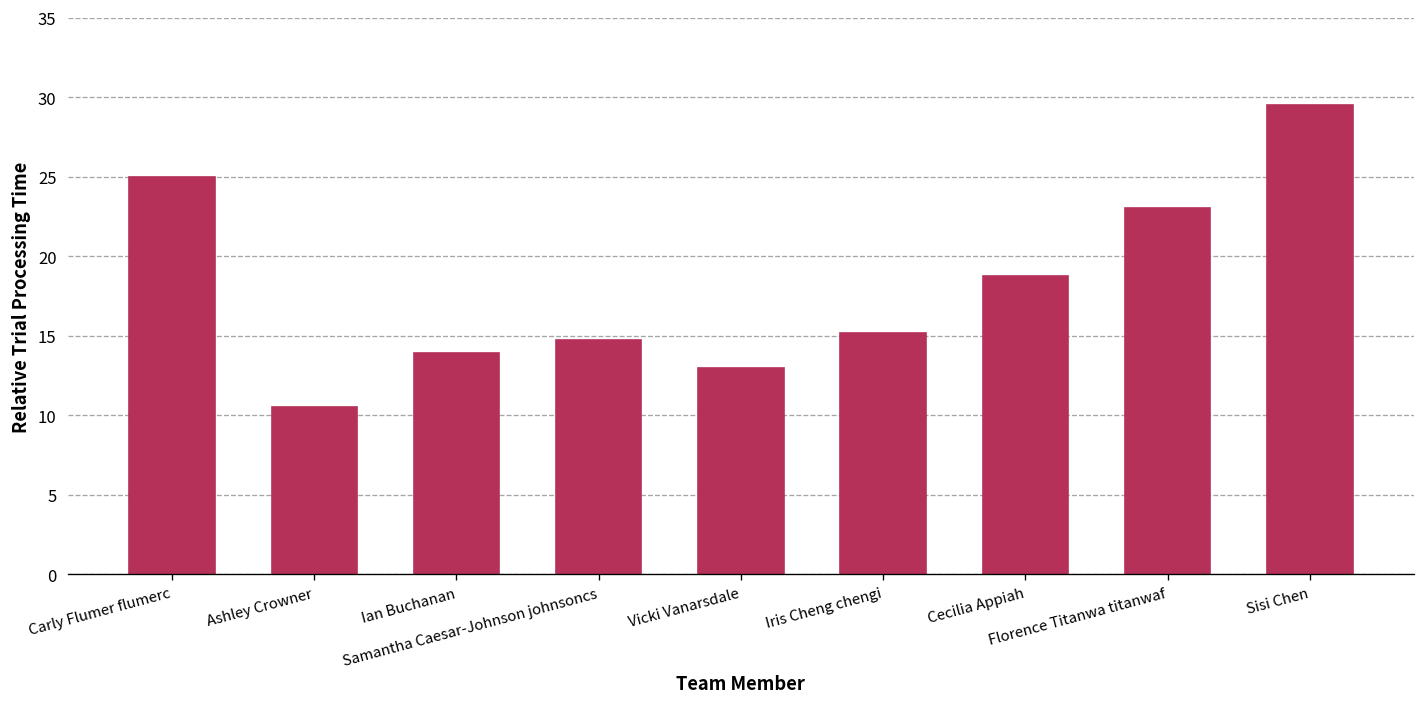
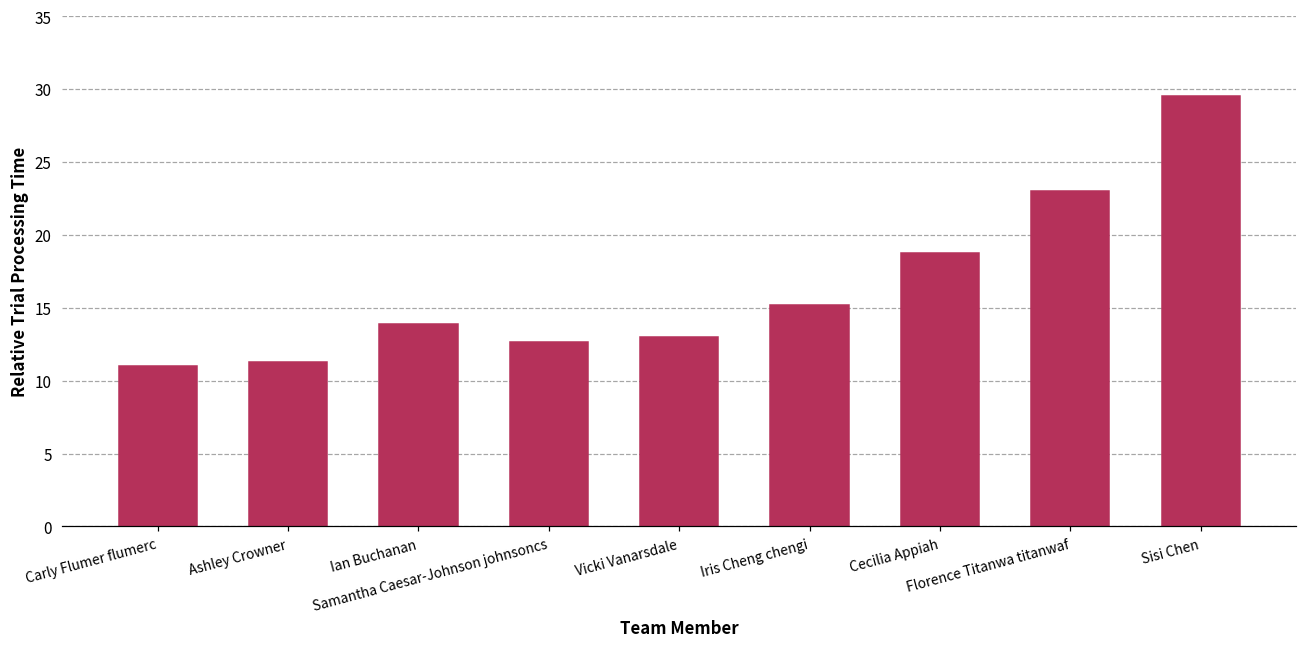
  {
-   "Carly Flumer flumerc": 25,
-   "Ashley Crowner": 10.5,
+   "Carly Flumer flumerc": 11,
+   "Ashley Crowner": 11.3,
    "Ian Buchanan": 13.9,
-   "Samantha Caesar-Johnson johnsoncs": 14.8,
+   "Samantha Caesar-Johnson johnsoncs": 12.6,
    "Vicki Vanarsdale": 13.0,
    "Iris Cheng chengi": 15.2,
    "Cecilia Appiah": 18.8,
    "Florence Titanwa titanwaf": 23.0,
    "Sisi Chen": 29.5
  }
